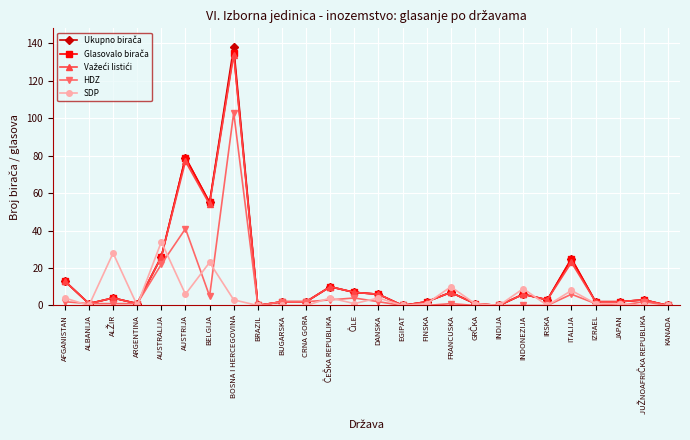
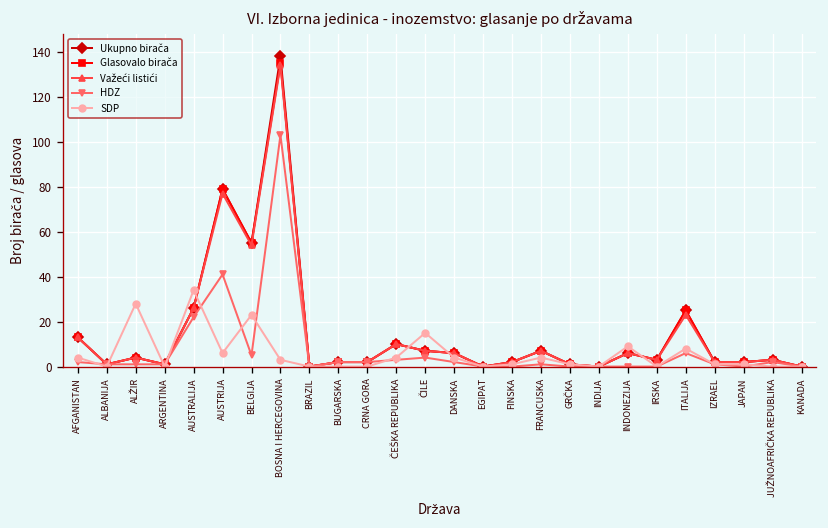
  {
    "SDP": {
      "AFGANISTAN": 4,
      "ALŽIR": 28,
      "AUSTRALIJA": 34,
      "AUSTRIJA": 6,
      "BELGIJA": 23,
      "BOSNA I HERCEGOVINA": 3,
      "BUGARSKA": 0,
      "CRNA GORA": 0,
-     "ČILE": 1,
+     "ČILE": 15,
      "DANSKA": 4,
-     "FRANCUSKA": 10,
+     "FRANCUSKA": 4,
      "INDONEZIJA": 9,
      "ITALIJA": 8,
      "JUŽNOAFRIČKA REPUBLIKA": 0
    }
  }
